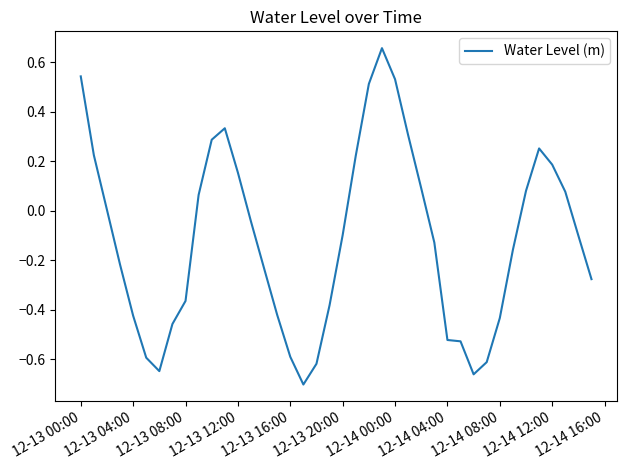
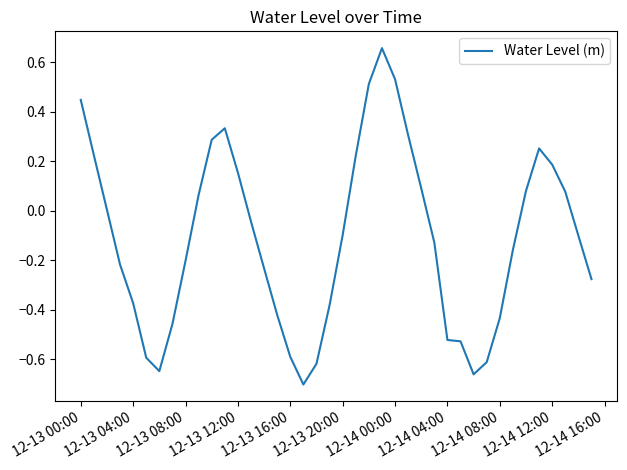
  {
-   "12-13 00:00": 0.54,
-   "12-13 04:00": -0.42,
-   "12-13 08:00": -0.37,
+   "12-13 00:00": 0.45,
+   "12-13 04:00": -0.37,
+   "12-13 08:00": -0.20,
    "12-13 12:00": 0.15,
    "12-13 16:00": -0.59,
    "12-13 20:00": -0.10,
    "12-14 00:00": 0.53,
    "12-14 04:00": -0.52,
    "12-14 08:00": -0.43,
    "12-14 12:00": 0.19
  }
